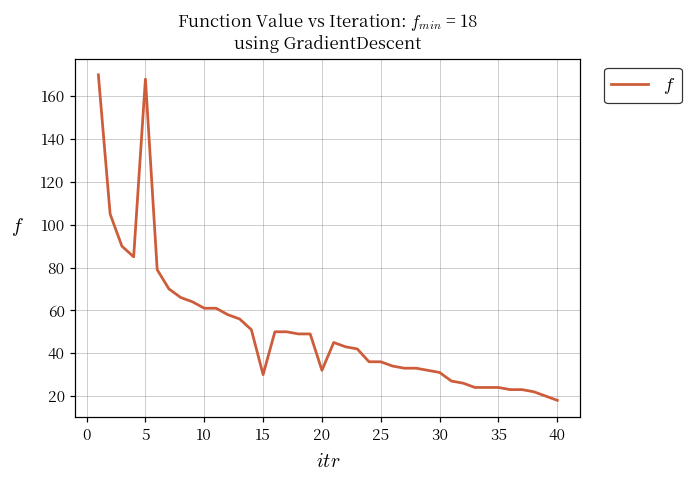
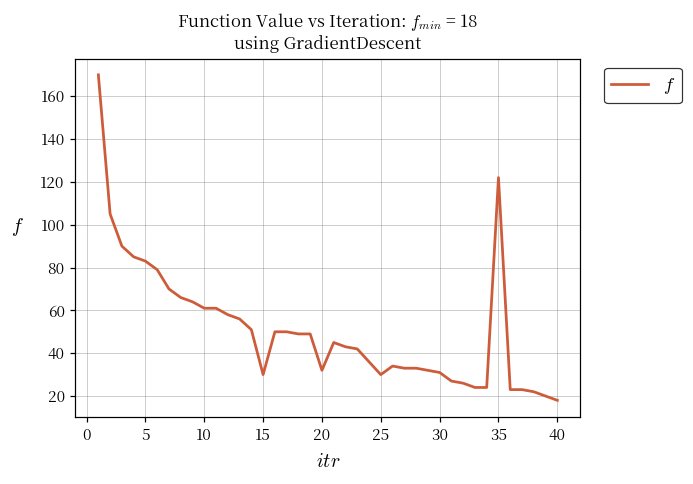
  {
-   "5": 168,
+   "5": 83,
    "10": 61,
    "15": 30,
    "20": 32,
-   "25": 36,
+   "25": 30,
    "30": 31,
-   "35": 24,
+   "35": 122,
    "40": 18
  }
